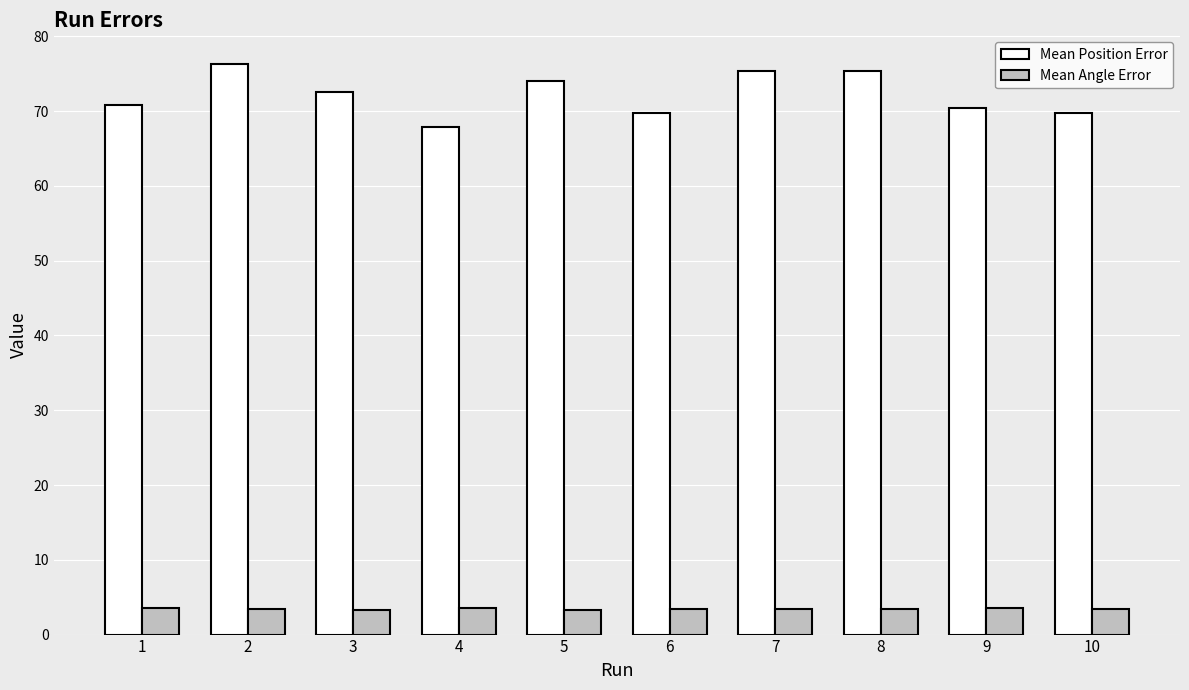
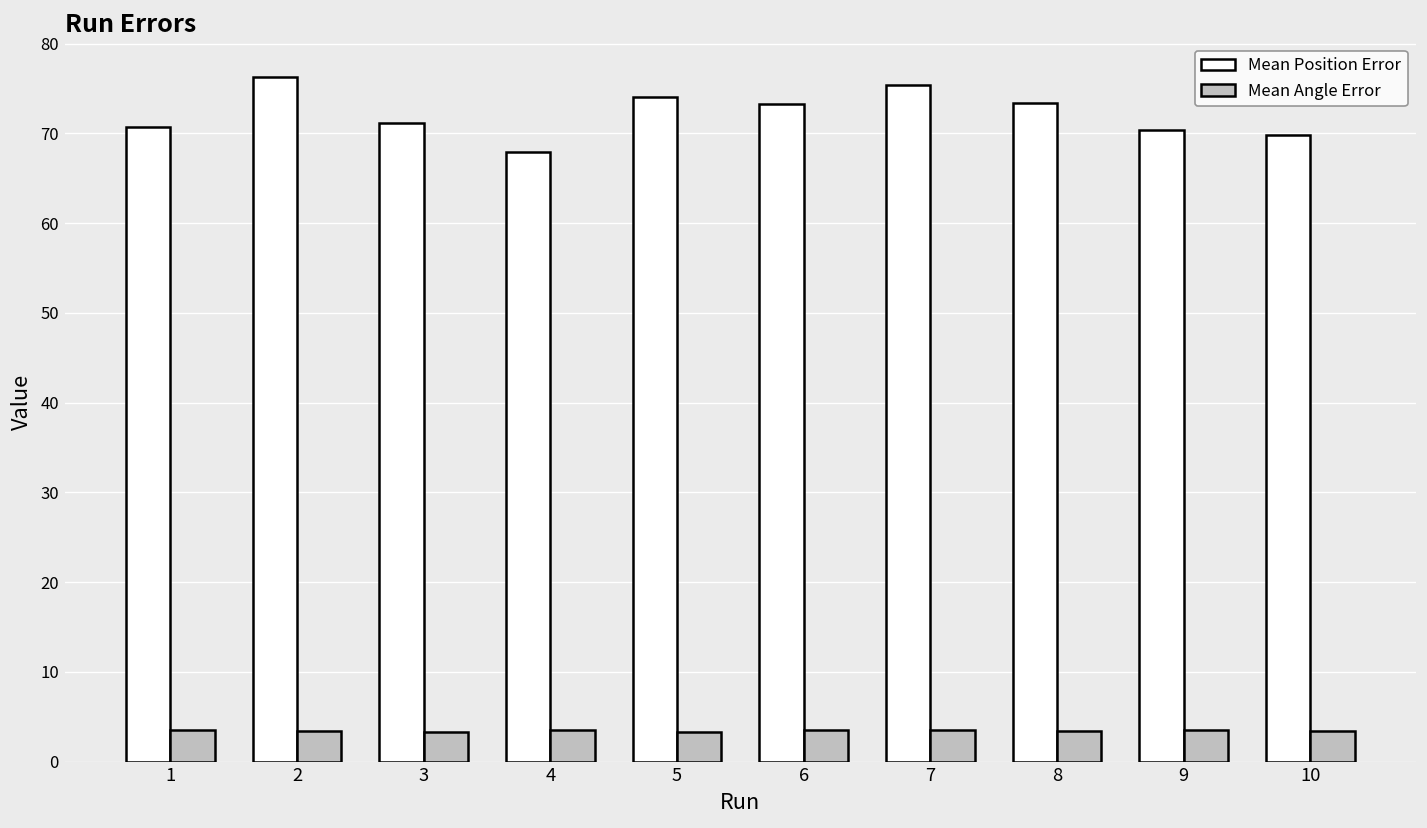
  {
    "Mean Position Error": {
      "1": 71,
      "2": 76,
-     "3": 73,
+     "3": 71,
      "4": 68,
      "5": 74,
-     "6": 70,
+     "6": 73,
      "7": 75,
-     "8": 75,
+     "8": 73,
      "9": 70,
      "10": 70
    },
    "Mean Angle Error": {
      "1": 4,
      "2": 3,
      "3": 3,
      "4": 4,
      "5": 3,
      "6": 3,
      "7": 3,
      "8": 3,
      "9": 4,
      "10": 3
    }
  }
